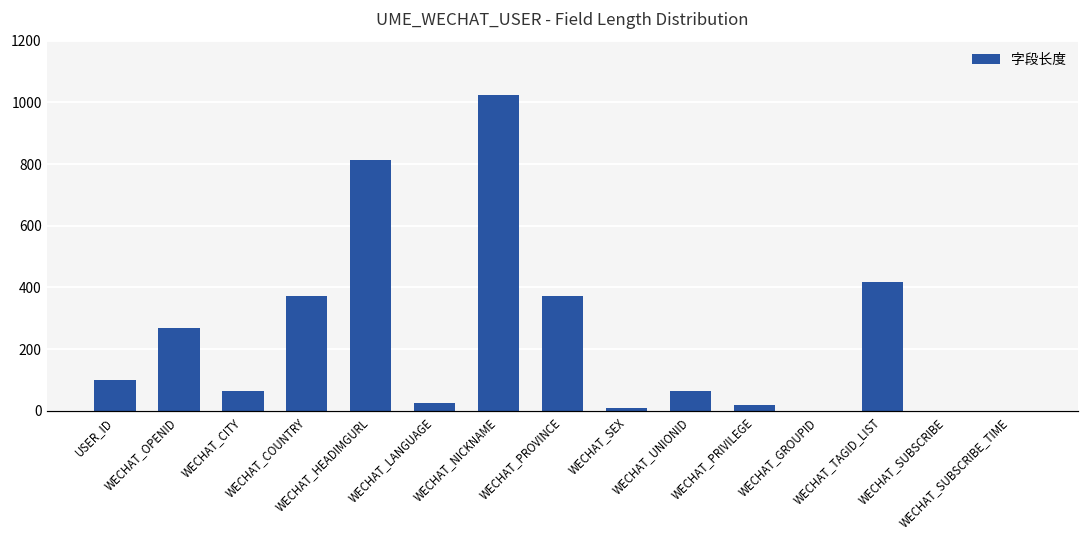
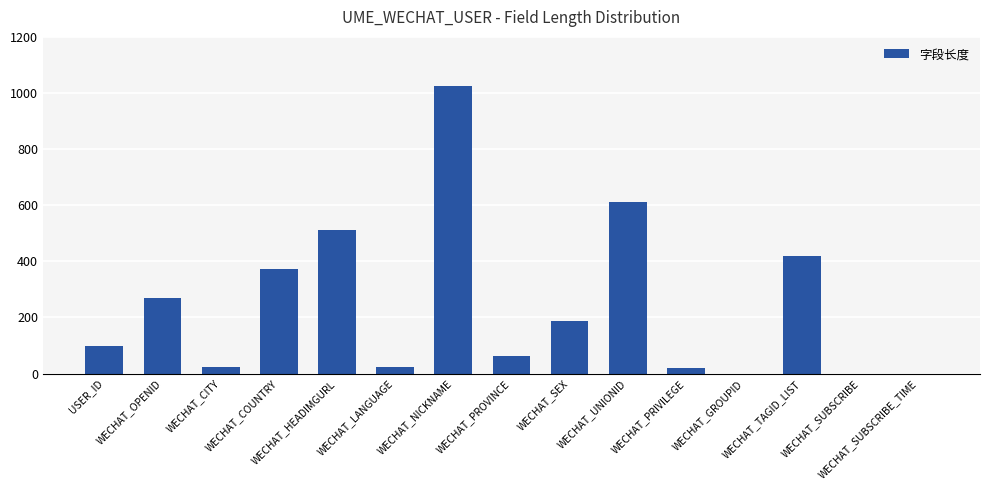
  {
    "USER_ID": 100,
    "WECHAT_OPENID": 270,
-   "WECHAT_CITY": 60,
+   "WECHAT_CITY": 20,
    "WECHAT_COUNTRY": 370,
-   "WECHAT_HEADIMGURL": 810,
+   "WECHAT_HEADIMGURL": 510,
    "WECHAT_LANGUAGE": 30,
    "WECHAT_NICKNAME": 1020,
-   "WECHAT_PROVINCE": 370,
-   "WECHAT_SEX": 10,
-   "WECHAT_UNIONID": 60,
+   "WECHAT_PROVINCE": 60,
+   "WECHAT_SEX": 190,
+   "WECHAT_UNIONID": 610,
    "WECHAT_PRIVILEGE": 20,
    "WECHAT_GROUPID": 0,
    "WECHAT_TAGID_LIST": 420,
    "WECHAT_SUBSCRIBE": 0,
    "WECHAT_SUBSCRIBE_TIME": 0
  }
